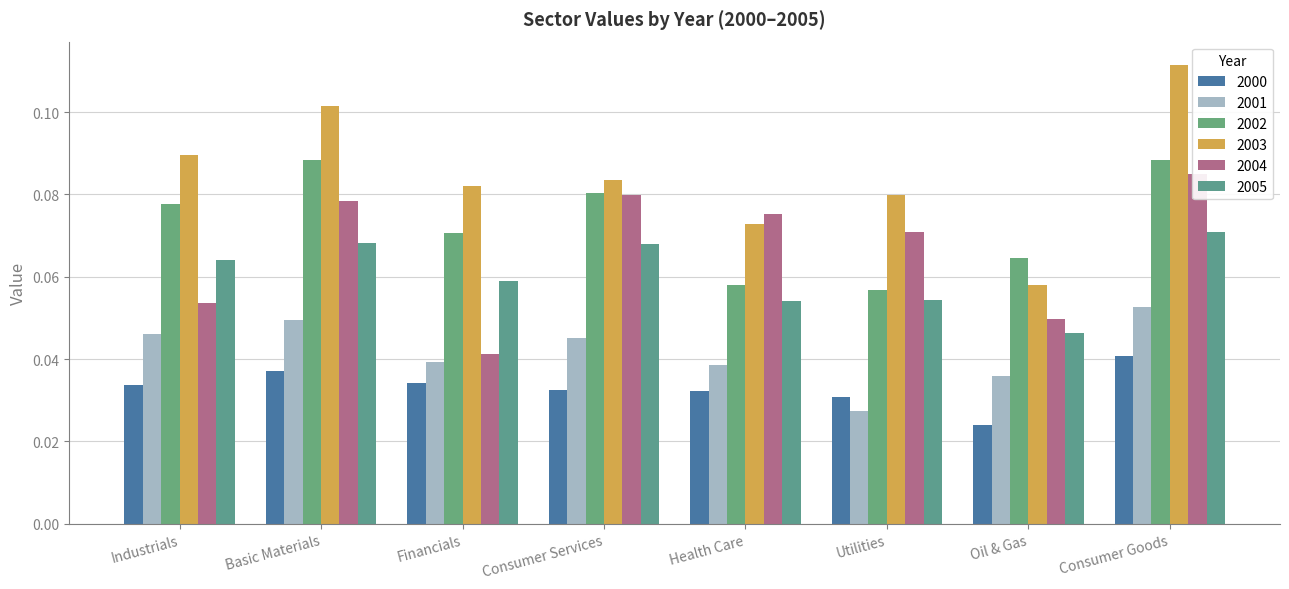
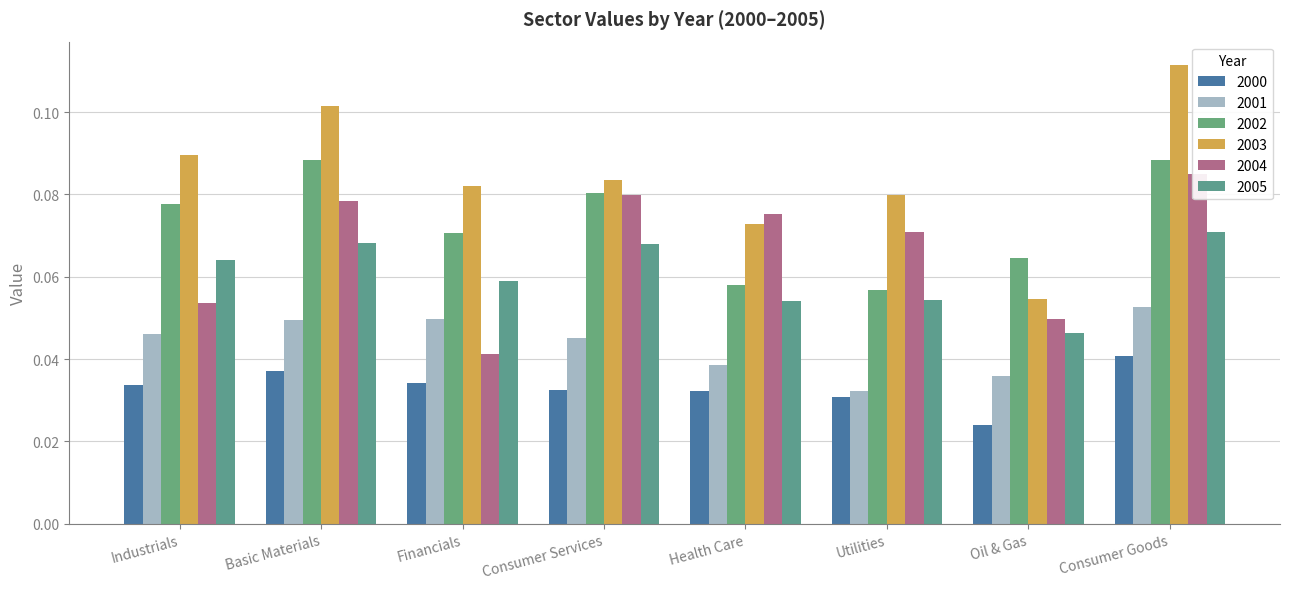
  {
    "2001": {
      "Industrials": 0.046,
      "Basic Materials": 0.050,
-     "Financials": 0.039,
+     "Financials": 0.050,
      "Consumer Services": 0.045,
      "Health Care": 0.039,
-     "Utilities": 0.027,
+     "Utilities": 0.032,
      "Oil & Gas": 0.036,
      "Consumer Goods": 0.053
    },
    "2003": {
      "Industrials": 0.090,
      "Basic Materials": 0.102,
      "Financials": 0.082,
      "Consumer Services": 0.084,
      "Health Care": 0.073,
      "Utilities": 0.080,
-     "Oil & Gas": 0.058,
+     "Oil & Gas": 0.055,
      "Consumer Goods": 0.112
    },
    "2004": {
      "Industrials": 0.054,
      "Basic Materials": 0.079,
      "Financials": 0.041,
      "Consumer Services": 0.080,
      "Health Care": 0.075,
      "Utilities": 0.071,
      "Oil & Gas": 0.050
    }
  }
